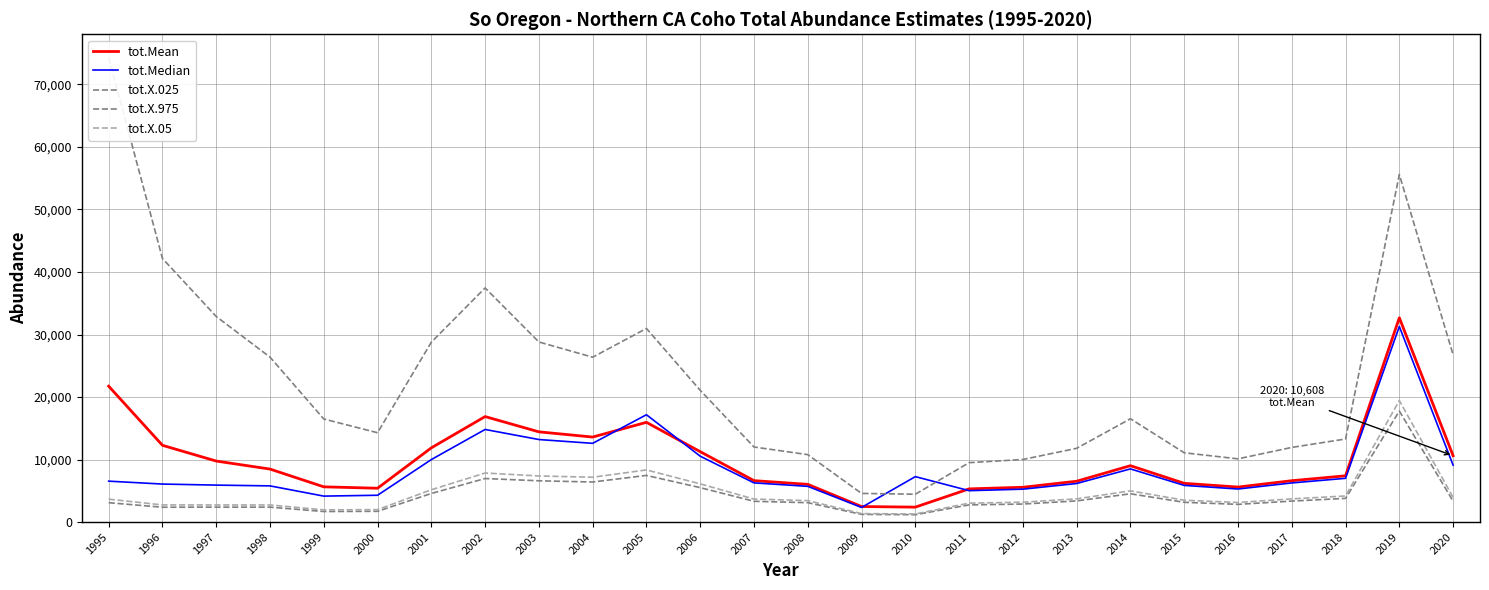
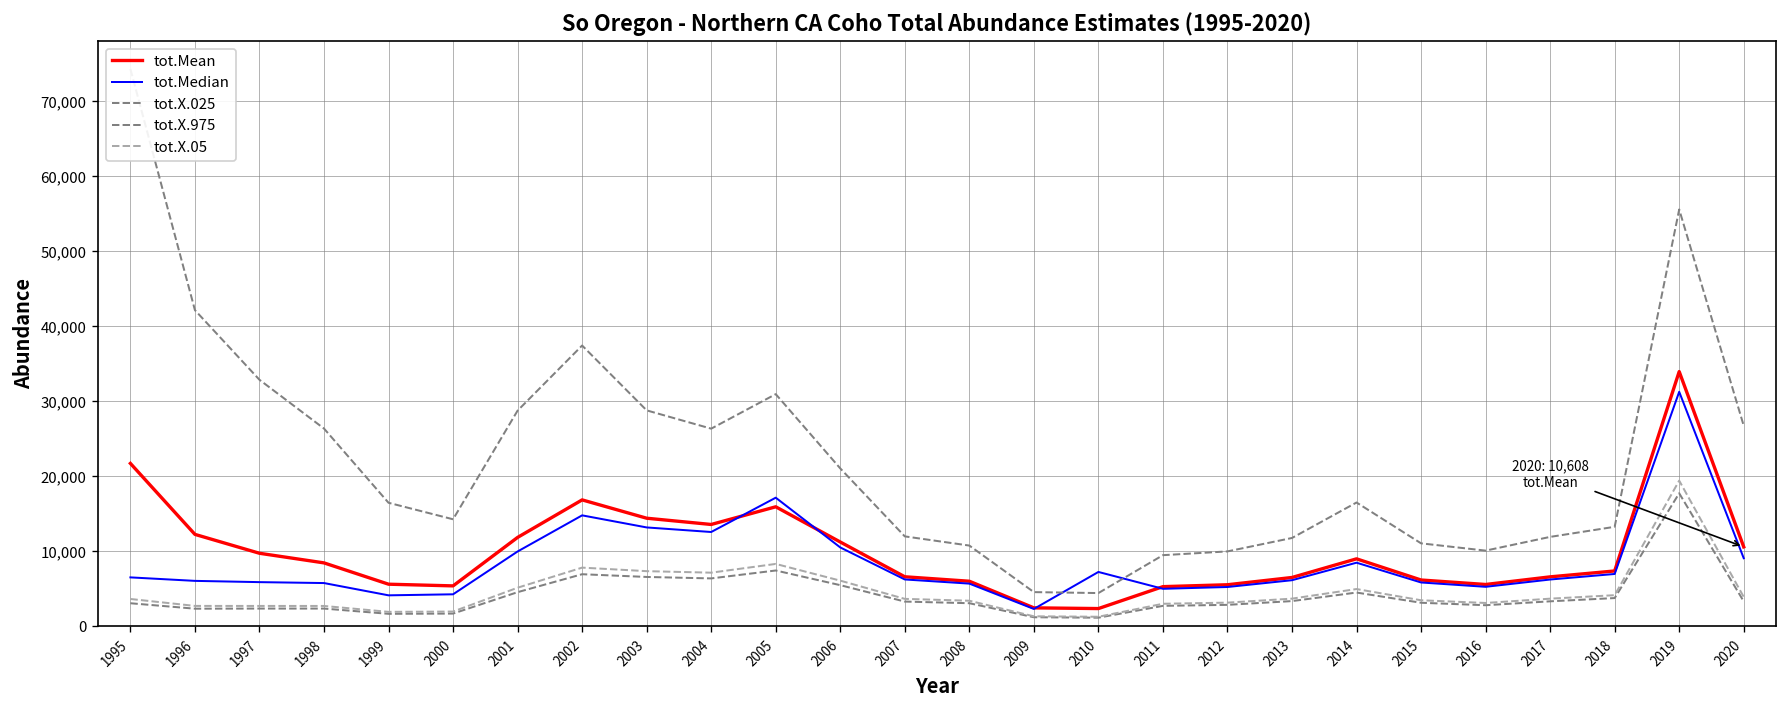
  {
    "tot.Mean": {
      "1995": "22,000",
      "1996": "12,000",
      "1997": "10,000",
      "1998": "8,000",
      "1999": "6,000",
      "2000": "5,000",
      "2001": "12,000",
      "2002": "17,000",
      "2003": "14,000",
      "2004": "14,000",
      "2005": "16,000",
      "2006": "11,000",
      "2010": "2,000",
      "2014": "9,000",
-     "2019": "33,000",
+     "2019": "34,000",
      "2020": "11,000"
    },
    "tot.Median": {
      "1995": "7,000",
      "1996": "6,000",
      "1997": "6,000",
      "1998": "6,000",
      "1999": "4,000",
      "2000": "4,000",
      "2001": "10,000",
      "2002": "15,000",
      "2003": "13,000",
      "2004": "13,000",
      "2005": "17,000",
      "2006": "11,000",
      "2010": "7,000",
      "2014": "9,000",
      "2019": "31,000",
      "2020": "9,000"
    },
    "tot.X.05": {
      "1995": "4,000",
      "2001": "5,000",
      "2002": "8,000",
      "2003": "7,000",
      "2004": "7,000",
      "2005": "8,000",
      "2006": "6,000",
      "2014": "5,000",
      "2020": "4,000"
    }
  }
